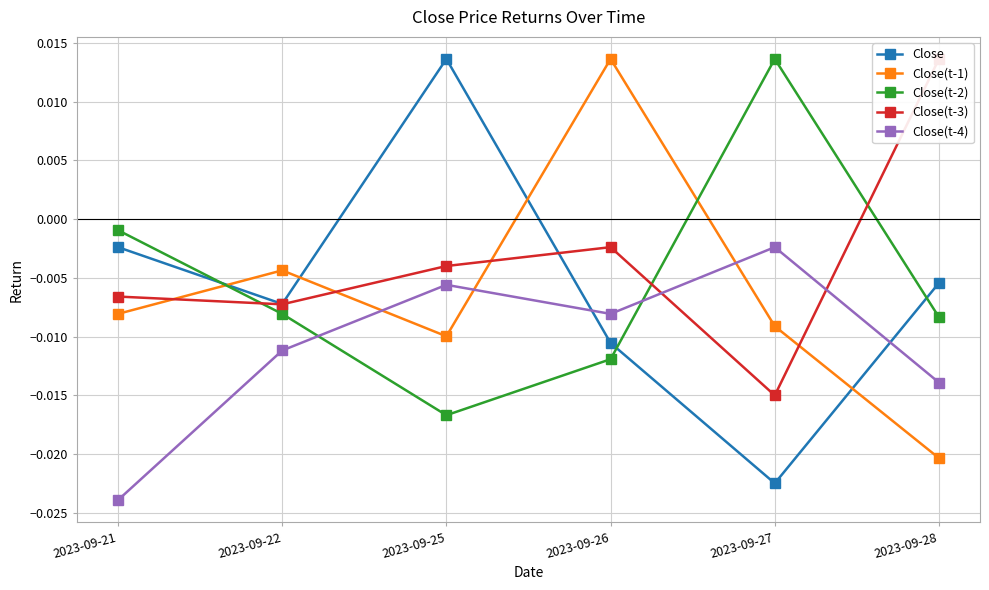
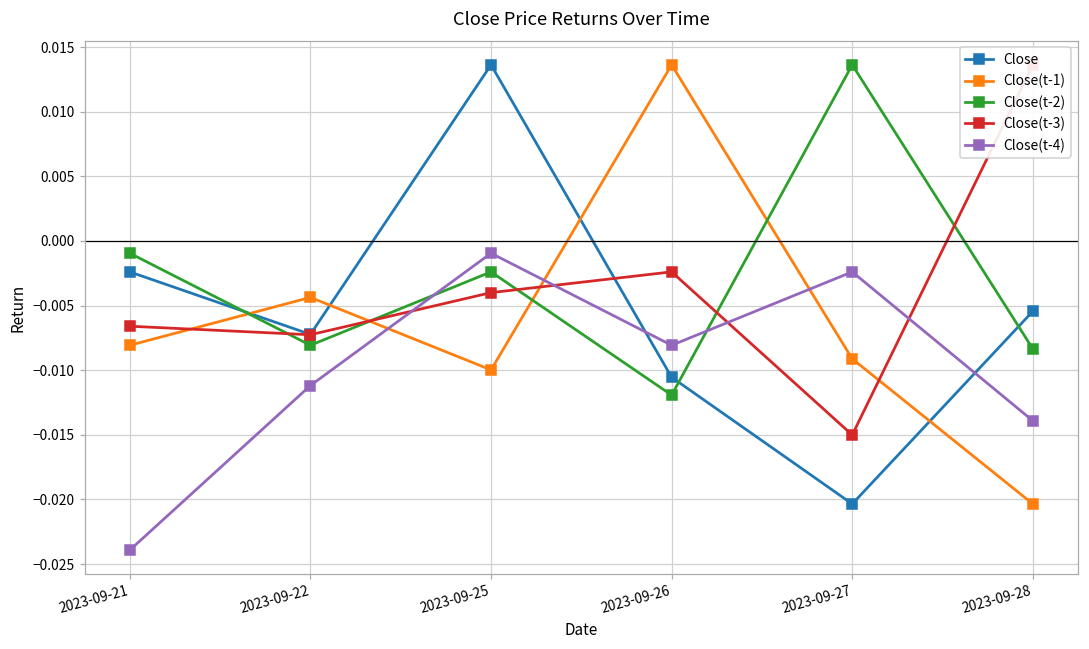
  {
    "Close": {
      "2023-09-21": -0.0024,
      "2023-09-25": 0.0136,
      "2023-09-26": -0.0105,
-     "2023-09-27": -0.0225,
+     "2023-09-27": -0.0203,
      "2023-09-28": -0.0054
    },
    "Close(t-1)": {
      "2023-09-21": -0.0081,
      "2023-09-22": -0.0044,
      "2023-09-25": -0.0100,
      "2023-09-26": 0.0136,
      "2023-09-27": -0.0091,
      "2023-09-28": -0.0203
    },
    "Close(t-2)": {
      "2023-09-21": -0.0009,
      "2023-09-22": -0.0081,
-     "2023-09-25": -0.0167,
+     "2023-09-25": -0.0024,
      "2023-09-26": -0.0119,
      "2023-09-27": 0.0136,
      "2023-09-28": -0.0084
    },
    "Close(t-3)": {
      "2023-09-21": -0.0066,
      "2023-09-25": -0.0040,
      "2023-09-26": -0.0024,
      "2023-09-27": -0.0150
    },
    "Close(t-4)": {
      "2023-09-21": -0.0239,
      "2023-09-22": -0.0112,
-     "2023-09-25": -0.0056,
+     "2023-09-25": -0.0009,
      "2023-09-26": -0.0081,
      "2023-09-27": -0.0024,
      "2023-09-28": -0.0139
    }
  }
